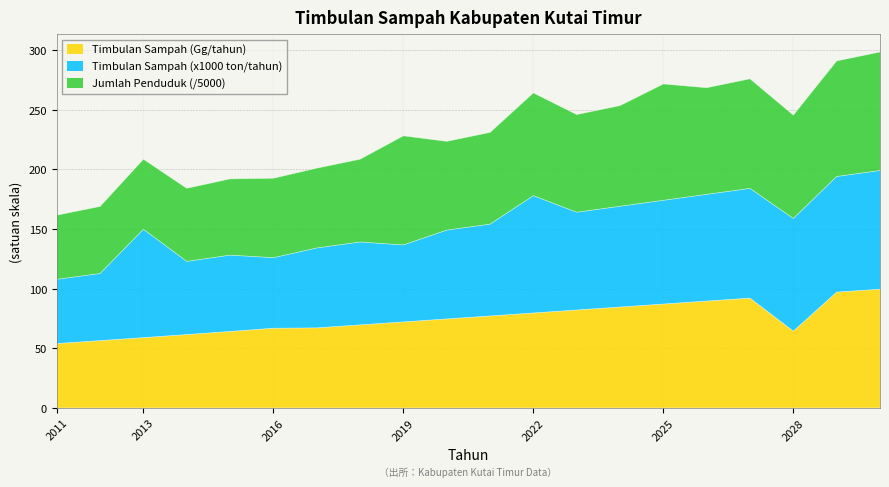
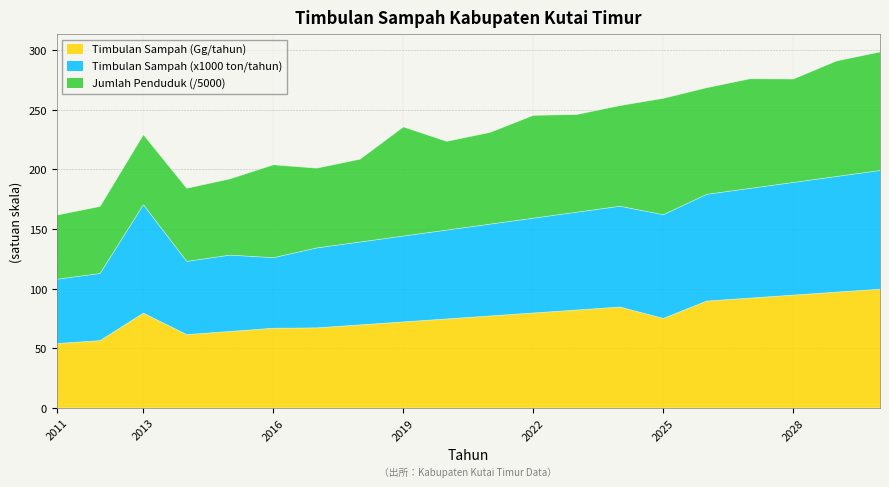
  {
    "Timbulan Sampah (Gg/tahun)": {
      "2011": 54,
-     "2013": 59,
+     "2013": 79,
      "2016": 67,
      "2019": 72,
      "2022": 80,
-     "2025": 87,
-     "2028": 64
+     "2025": 75,
+     "2028": 95
    },
    "Timbulan Sampah (x1000 ton/tahun)": {
      "2011": 54,
      "2013": 91,
      "2016": 59,
-     "2019": 65,
-     "2022": 98,
+     "2019": 72,
+     "2022": 80,
      "2025": 87,
      "2028": 95
    },
    "Jumlah Penduduk (/5000)": {
      "2011": 54,
      "2013": 59,
-     "2016": 67,
+     "2016": 78,
      "2019": 92,
      "2022": 86,
      "2025": 98,
      "2028": 87
    }
  }
